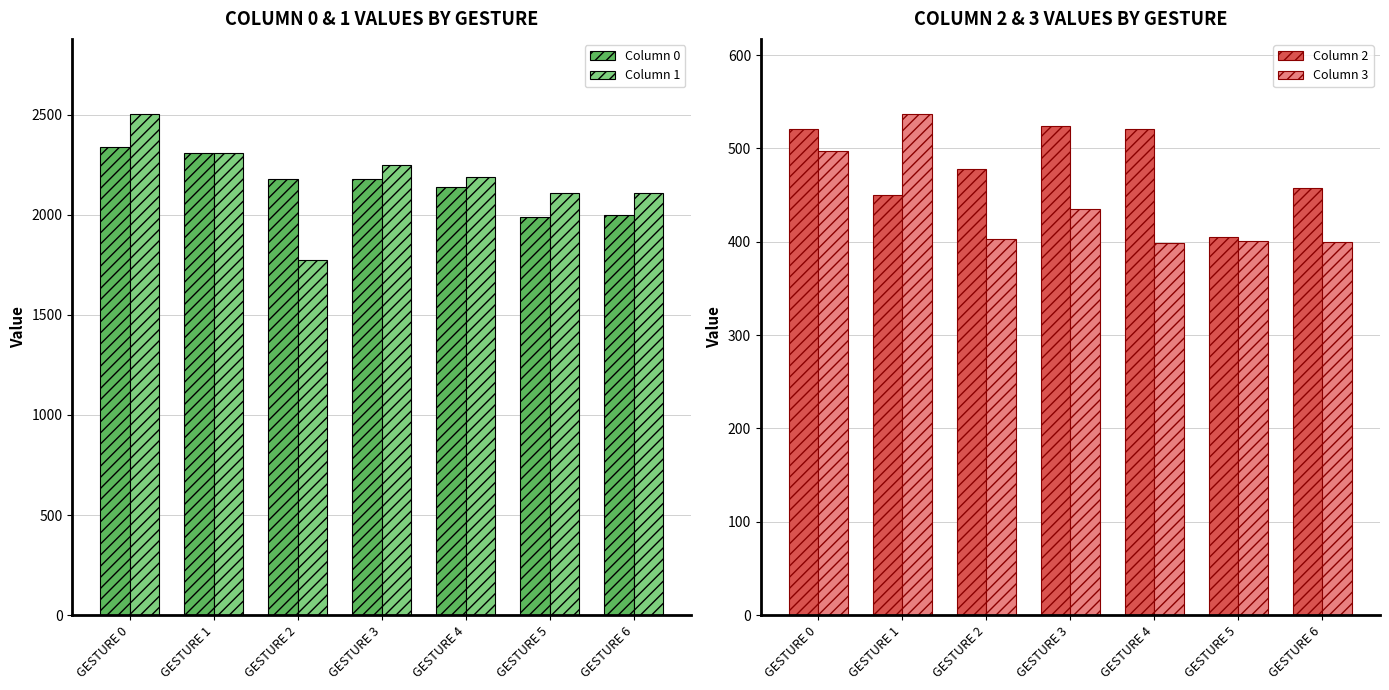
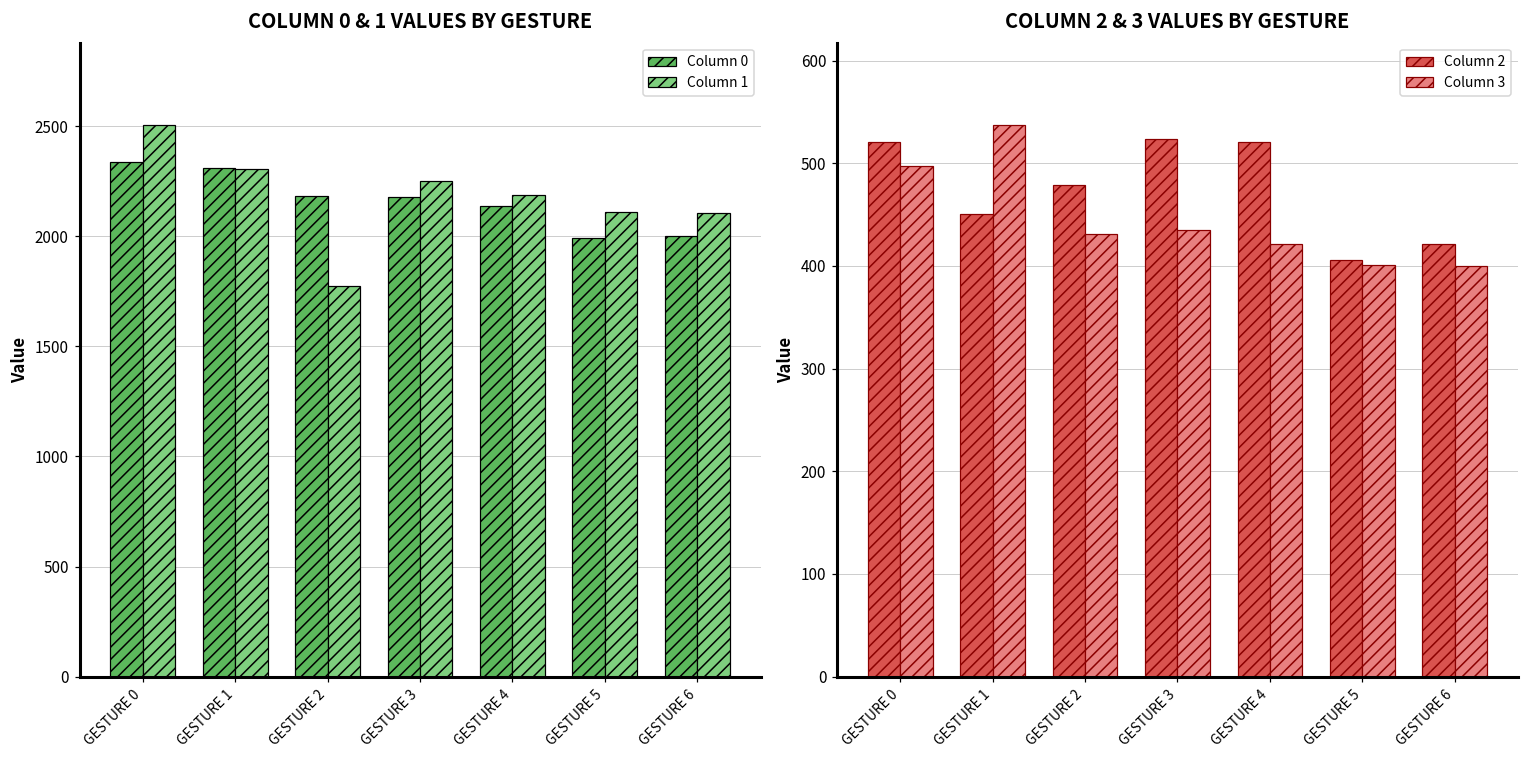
  {
    "COLUMN 2 & 3 VALUES BY GESTURE": {
      "Column 2": {
        "GESTURE 0": 520,
        "GESTURE 1": 450,
        "GESTURE 2": 480,
        "GESTURE 3": 520,
        "GESTURE 4": 520,
        "GESTURE 5": 410,
-       "GESTURE 6": 460
+       "GESTURE 6": 420
      },
      "Column 3": {
        "GESTURE 0": 500,
        "GESTURE 1": 540,
-       "GESTURE 2": 400,
+       "GESTURE 2": 430,
        "GESTURE 3": 440,
-       "GESTURE 4": 400,
+       "GESTURE 4": 420,
        "GESTURE 5": 400,
        "GESTURE 6": 400
      }
    }
  }
